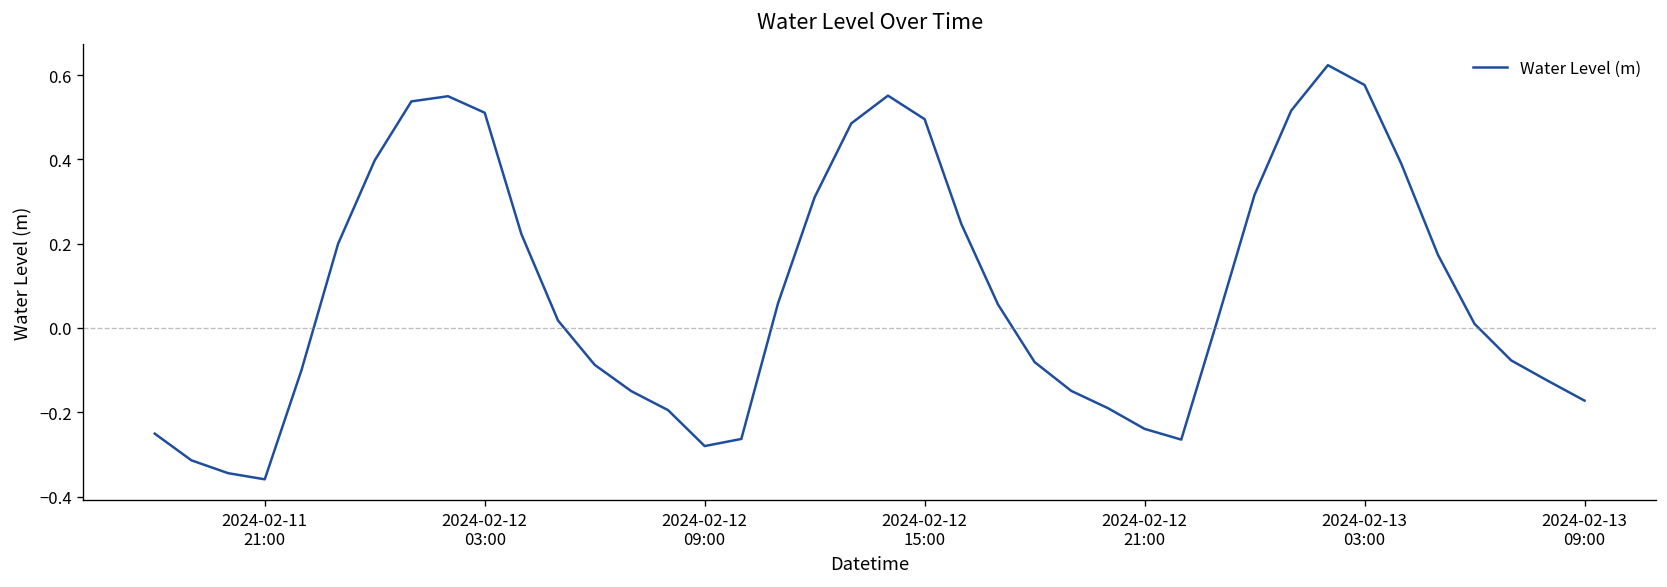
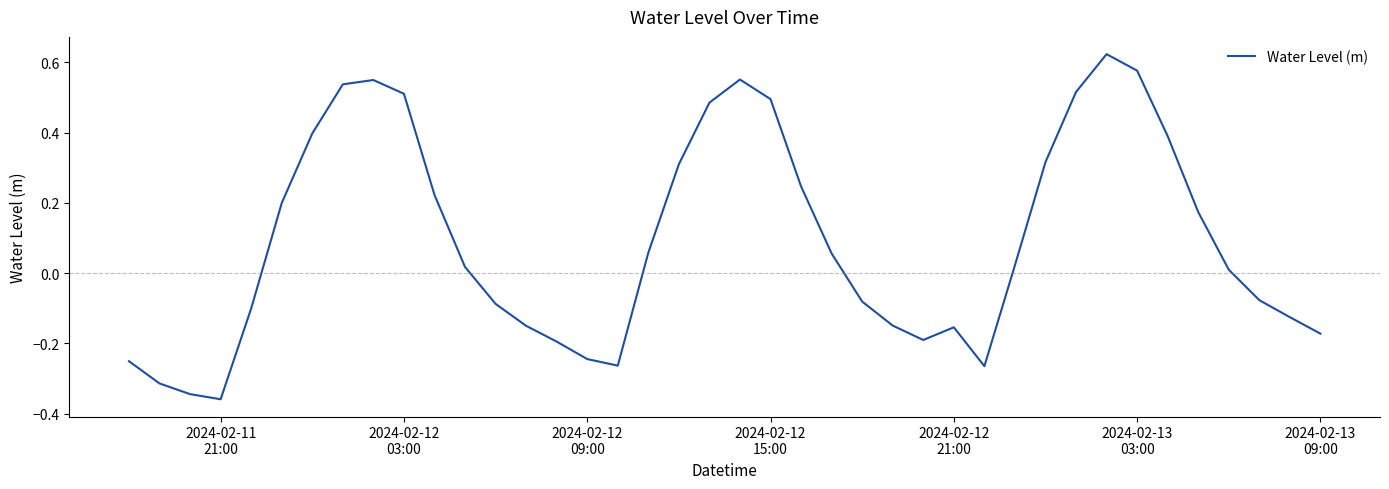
  {
    "2024-02-11 21:00": -0.36,
    "2024-02-12 03:00": 0.51,
-   "2024-02-12 09:00": -0.28,
+   "2024-02-12 09:00": -0.24,
    "2024-02-12 15:00": 0.50,
-   "2024-02-12 21:00": -0.24,
+   "2024-02-12 21:00": -0.15,
    "2024-02-13 03:00": 0.58,
    "2024-02-13 09:00": -0.17
  }
